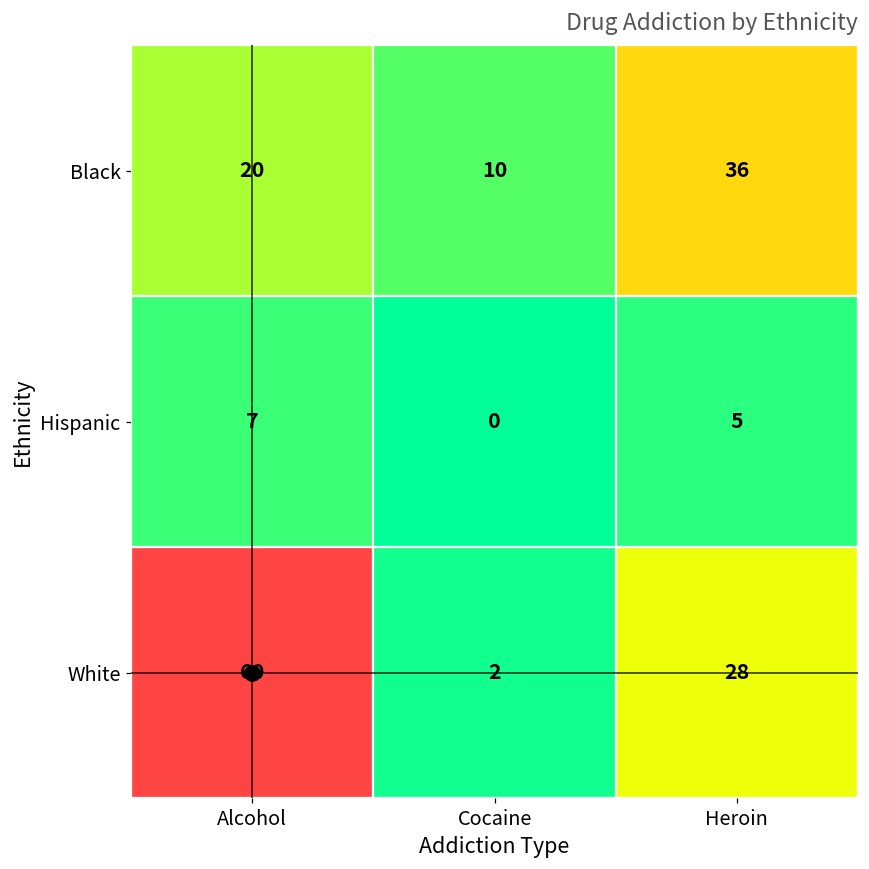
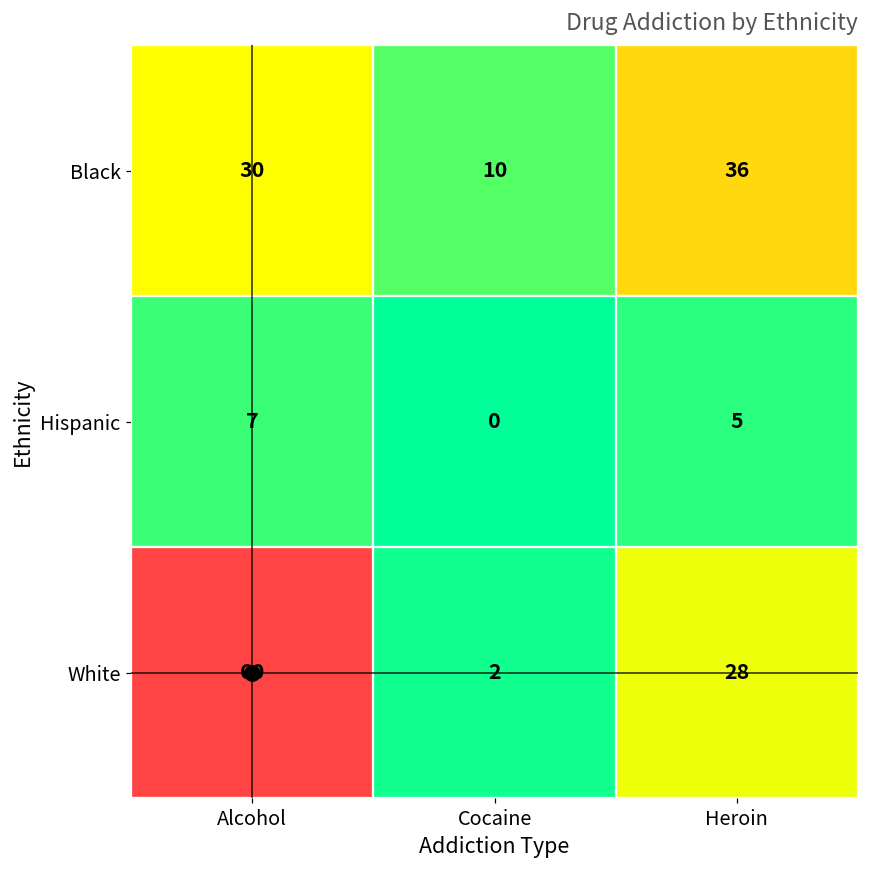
  {
    "Black": {
-     "Alcohol": 20,
+     "Alcohol": 30,
      "Cocaine": 10,
      "Heroin": 36
    },
    "Hispanic": {
      "Alcohol": 7,
      "Cocaine": 0,
      "Heroin": 5
    },
    "White": {
      "Cocaine": 2,
      "Heroin": 28
    }
  }
